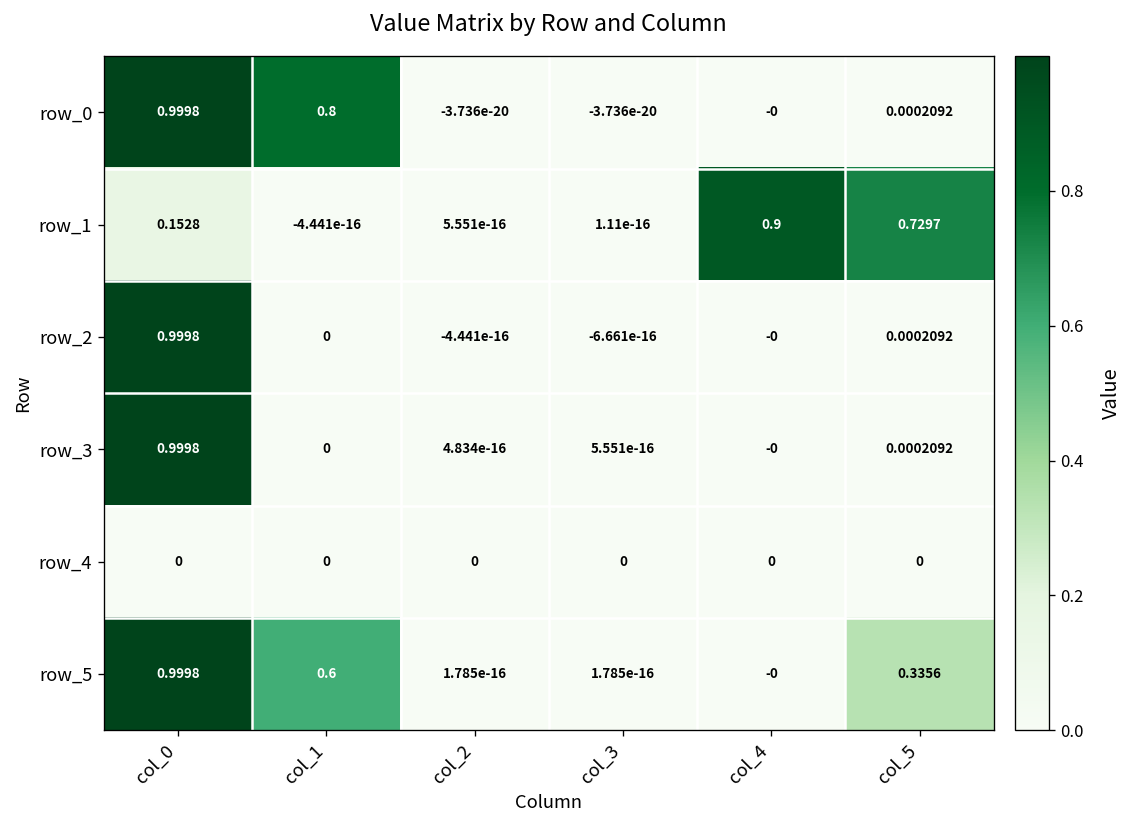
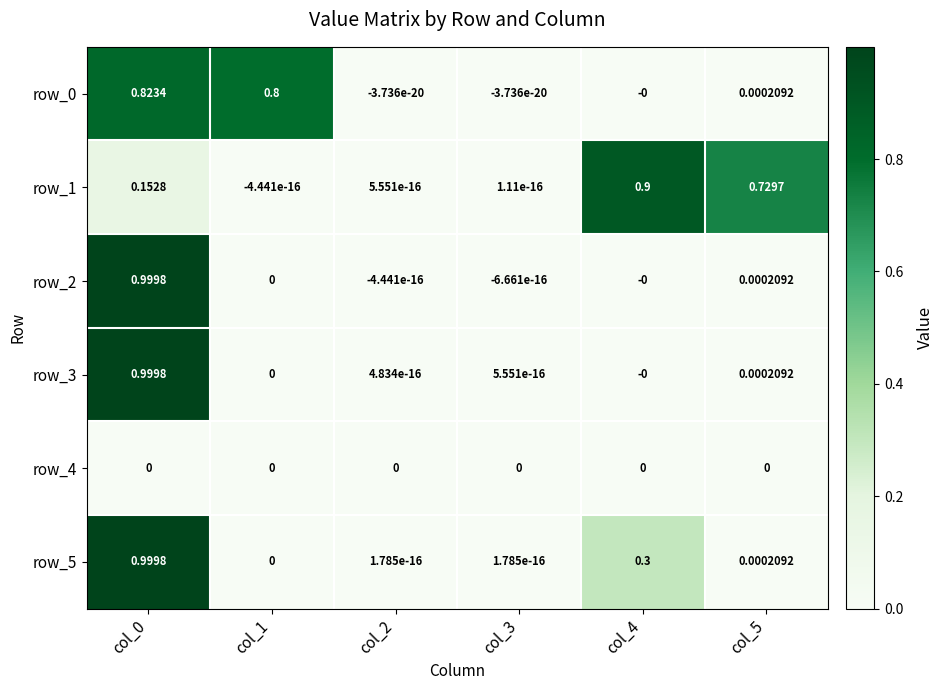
  {
    "row_0": {
-     "col_0": "0.9998",
+     "col_0": "0.8234",
      "col_1": "0.8",
      "col_2": "-3.736e-20",
      "col_3": "-3.736e-20",
      "col_4": "-0",
      "col_5": "0.0002092"
    },
    "row_1": {
      "col_0": "0.1528",
      "col_1": "-4.441e-16",
      "col_2": "5.551e-16",
      "col_3": "1.11e-16",
      "col_4": "0.9",
      "col_5": "0.7297"
    },
    "row_2": {
      "col_0": "0.9998",
      "col_1": "0",
      "col_2": "-4.441e-16",
      "col_3": "-6.661e-16",
      "col_4": "-0",
      "col_5": "0.0002092"
    },
    "row_3": {
      "col_0": "0.9998",
      "col_1": "0",
      "col_2": "4.834e-16",
      "col_3": "5.551e-16",
      "col_4": "-0",
      "col_5": "0.0002092"
    },
    "row_4": {
      "col_0": "0",
      "col_1": "0",
      "col_2": "0",
      "col_3": "0",
      "col_4": "0",
      "col_5": "0"
    },
    "row_5": {
      "col_0": "0.9998",
-     "col_1": "0.6",
+     "col_1": "0",
      "col_2": "1.785e-16",
      "col_3": "1.785e-16",
-     "col_4": "-0",
-     "col_5": "0.3356"
+     "col_4": "0.3",
+     "col_5": "0.0002092"
    }
  }
